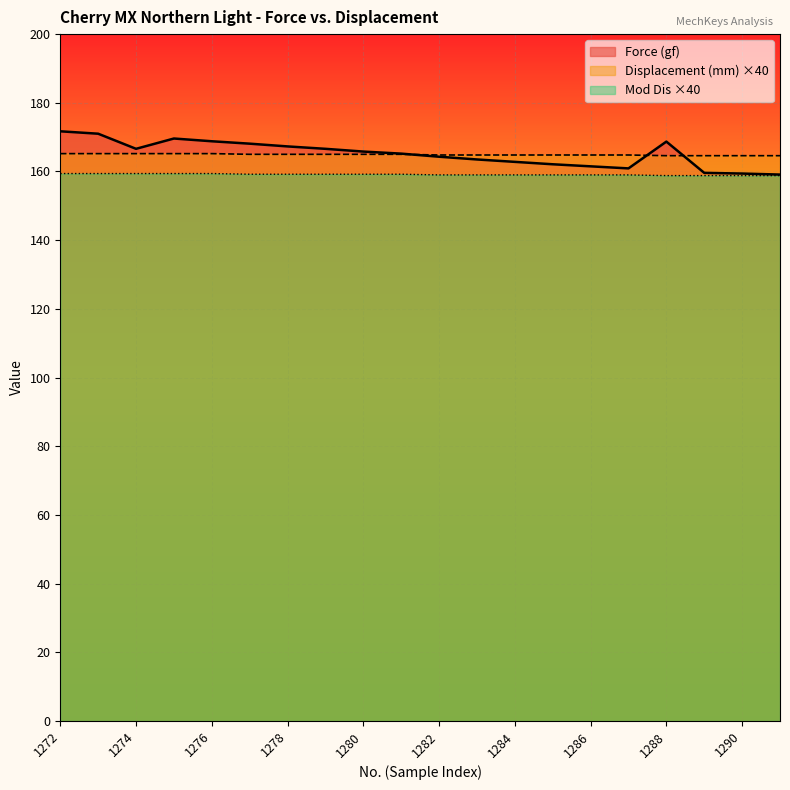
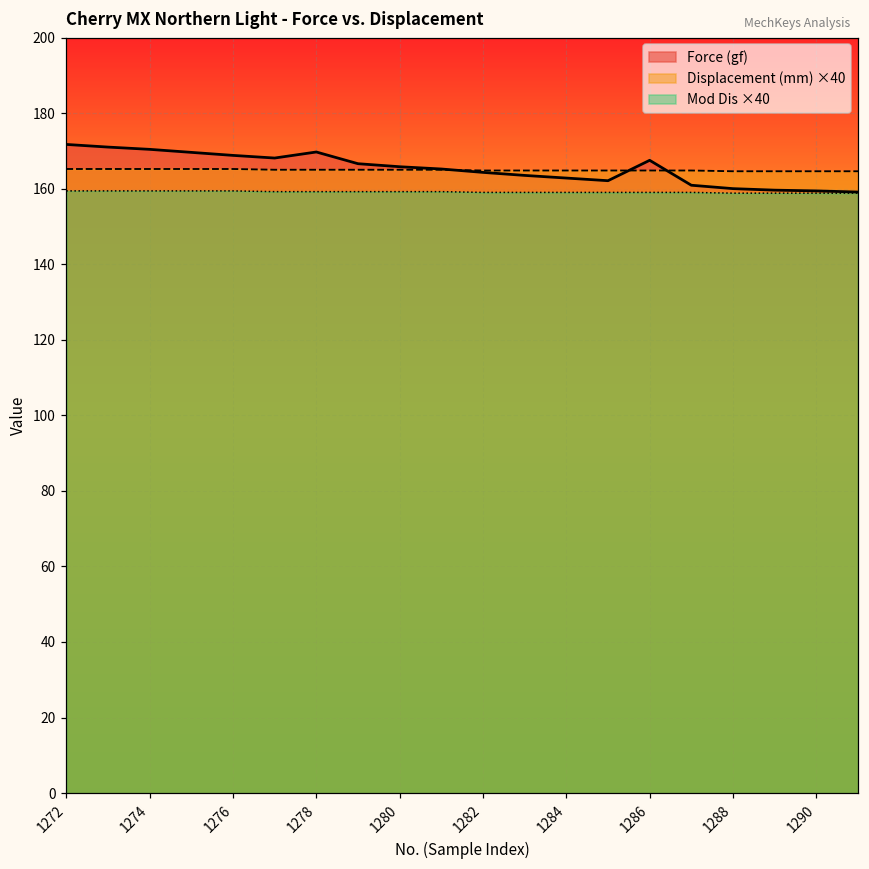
  {
    "Force (gf)": {
      "1272": 172,
-     "1274": 167,
+     "1274": 170,
      "1276": 169,
-     "1278": 167,
+     "1278": 170,
      "1280": 166,
      "1284": 163,
-     "1286": 162,
-     "1288": 169
+     "1286": 168,
+     "1288": 160
    },
    "Displacement (mm) ×40": {
      "1272": 165,
      "1274": 165,
      "1276": 165,
      "1278": 165,
      "1280": 165,
      "1284": 165,
      "1286": 165,
      "1288": 165,
      "1290": 165
    },
    "Mod Dis ×40": {
      "1272": 159,
      "1274": 159,
      "1276": 159,
      "1278": 159,
      "1280": 159,
      "1282": 159,
      "1284": 159,
      "1286": 159,
      "1288": 159
    }
  }
